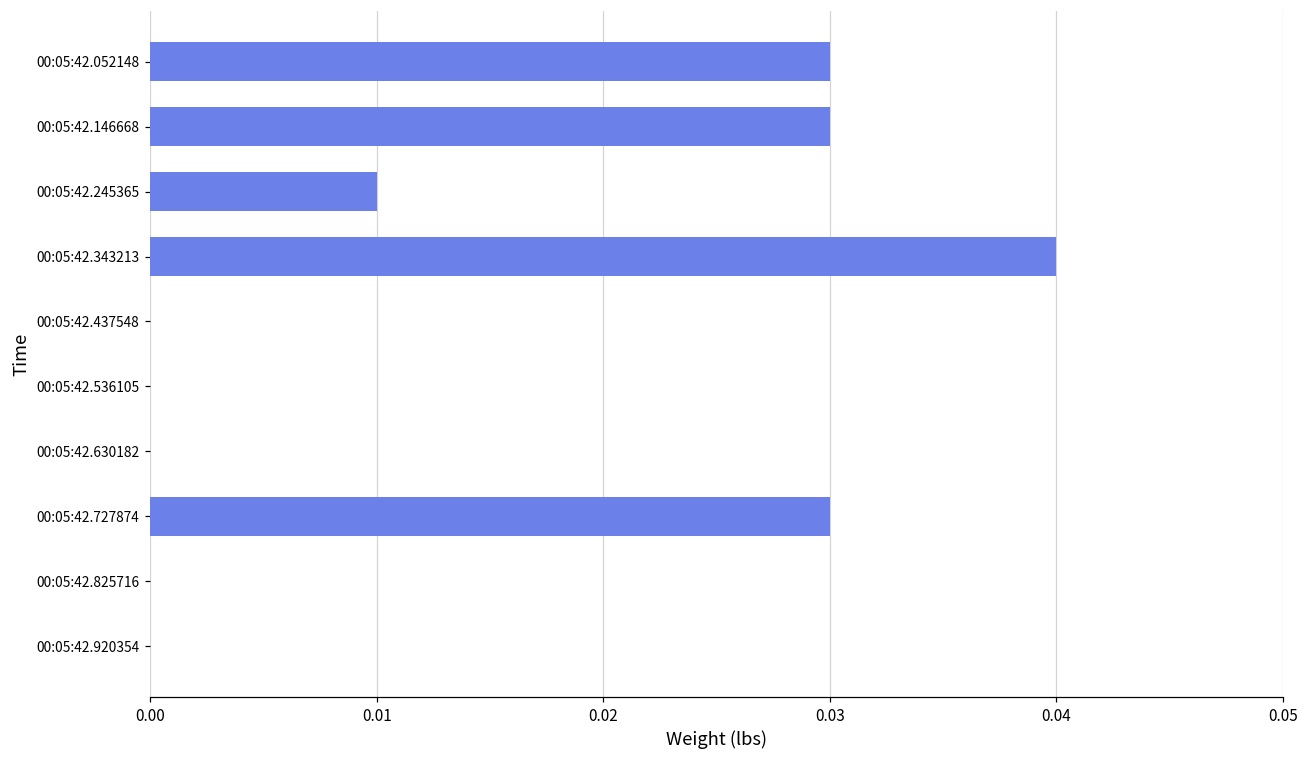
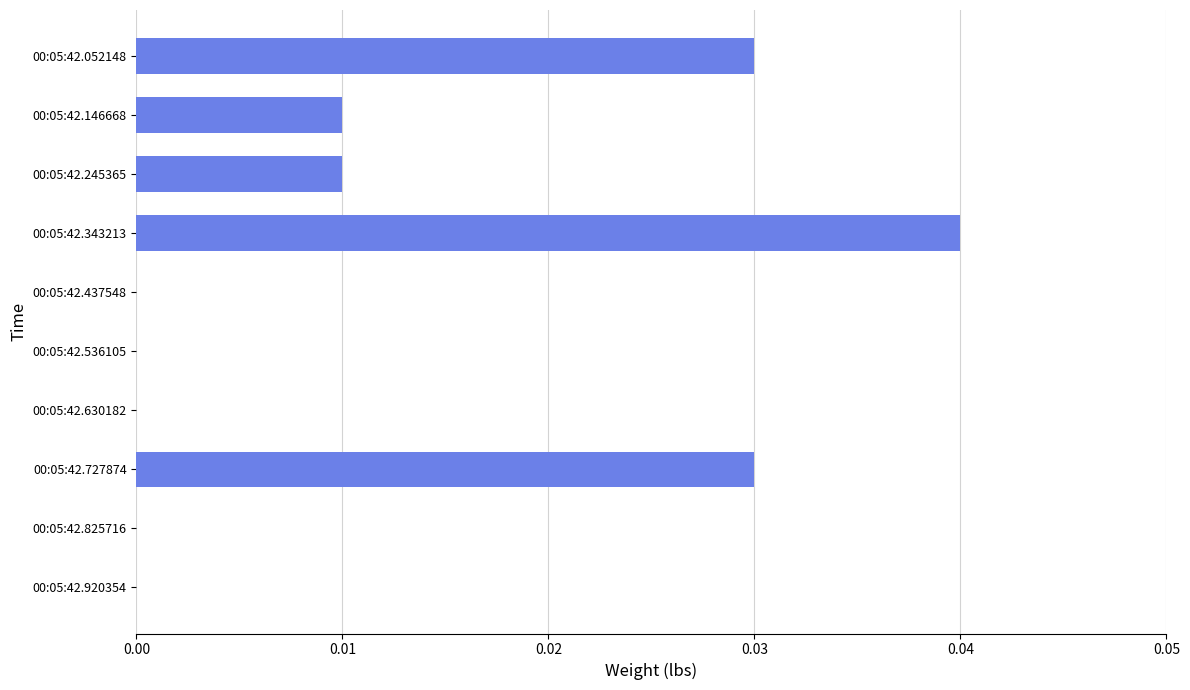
  {
    "00:05:42.052148": 0.03,
-   "00:05:42.146668": 0.03,
+   "00:05:42.146668": 0.01,
    "00:05:42.245365": 0.01,
    "00:05:42.343213": 0.04,
    "00:05:42.437548": 0.00,
    "00:05:42.536105": 0.00,
    "00:05:42.630182": 0.00,
    "00:05:42.727874": 0.03,
    "00:05:42.825716": 0.00,
    "00:05:42.920354": 0.00
  }
